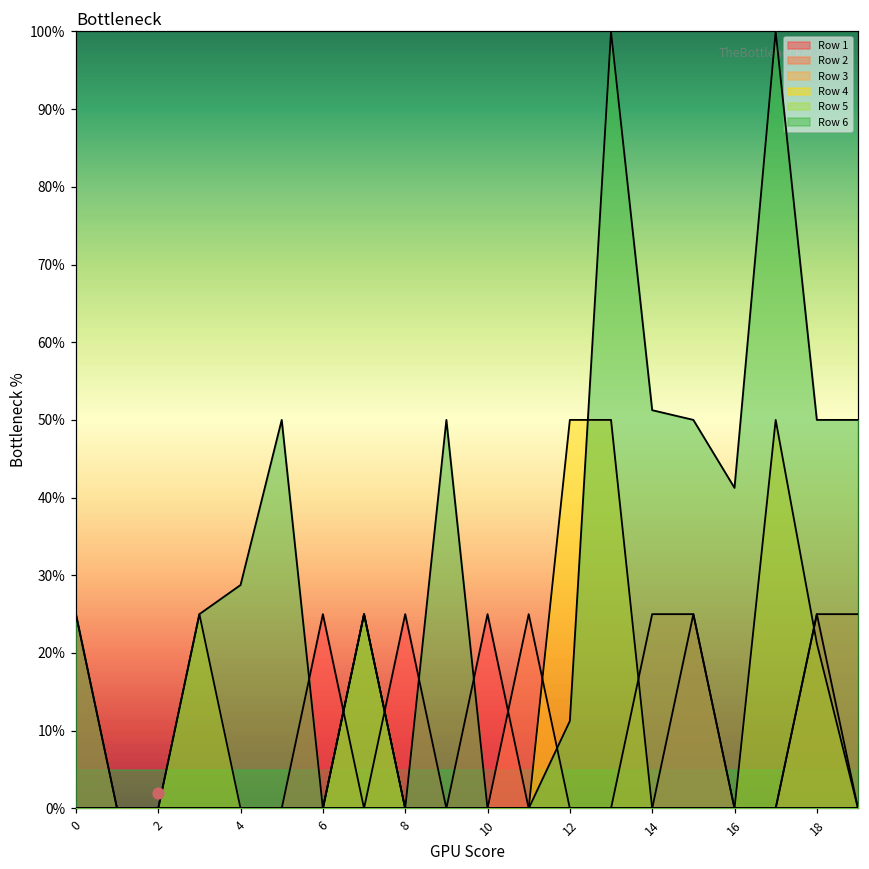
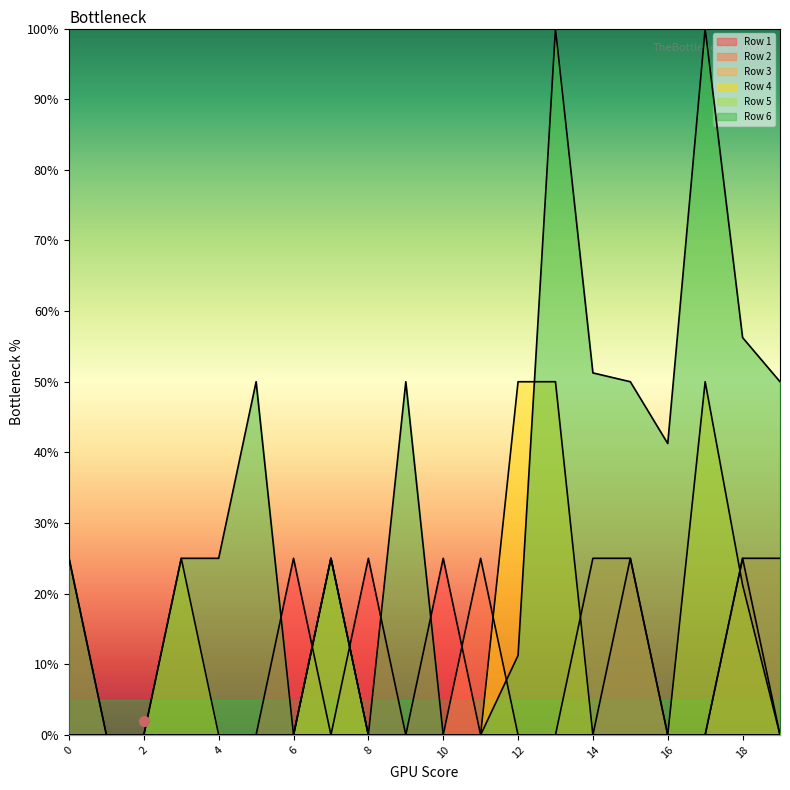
  {
    "Row 4": {
      "12": "50%",
      "18": "21%"
    },
    "Row 6": {
-     "4": "29%",
+     "4": "25%",
      "12": "11%",
      "14": "51%",
      "16": "41%",
-     "18": "50%"
+     "18": "56%"
    }
  }
